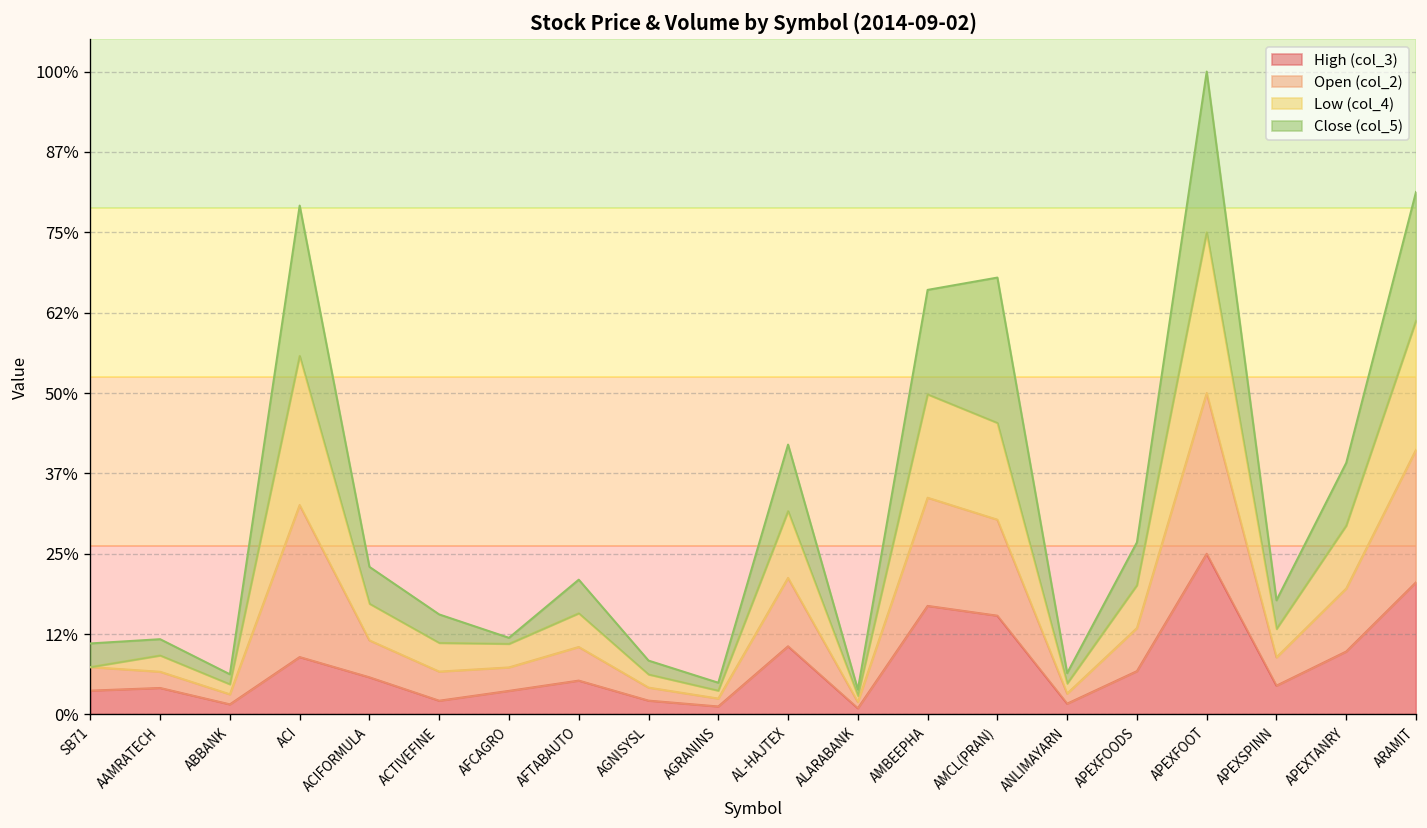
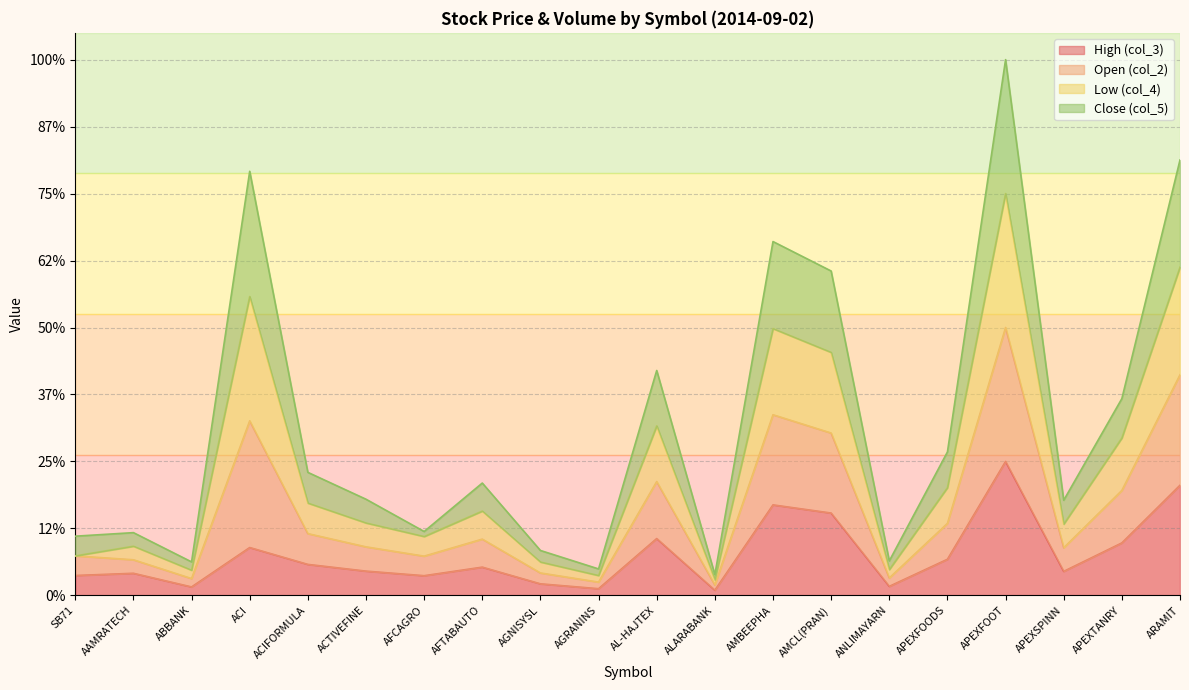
  {
    "High (col_3)": {
      "SB71": "4%",
      "AAMRATECH": "4%",
      "ABBANK": "2%",
      "ACI": "9%",
      "ACIFORMULA": "6%",
-     "ACTIVEFINE": "2%",
+     "ACTIVEFINE": "5%",
      "AFCAGRO": "4%",
      "AFTABAUTO": "5%",
      "AGNISYSL": "2%",
      "AGRANINS": "1%",
      "AL-HAJTEX": "11%",
      "ALARABANK": "1%",
      "AMBEEPHA": "17%",
      "AMCL(PRAN)": "15%",
      "ANLIMAYARN": "2%",
      "APEXFOODS": "7%",
      "APEXFOOT": "25%",
      "APEXSPINN": "4%",
      "APEXTANRY": "10%",
      "ARAMIT": "21%"
    },
    "Close (col_5)": {
      "SB71": "4%",
      "AAMRATECH": "3%",
      "ABBANK": "2%",
      "ACI": "23%",
      "ACIFORMULA": "6%",
      "ACTIVEFINE": "4%",
      "AFCAGRO": "1%",
      "AFTABAUTO": "5%",
      "AGNISYSL": "2%",
      "AGRANINS": "1%",
      "AL-HAJTEX": "10%",
      "ALARABANK": "1%",
      "AMBEEPHA": "16%",
-     "AMCL(PRAN)": "23%",
+     "AMCL(PRAN)": "15%",
      "ANLIMAYARN": "2%",
      "APEXFOODS": "7%",
      "APEXFOOT": "25%",
      "APEXSPINN": "4%",
-     "APEXTANRY": "10%",
+     "APEXTANRY": "7%",
      "ARAMIT": "20%"
    }
  }
